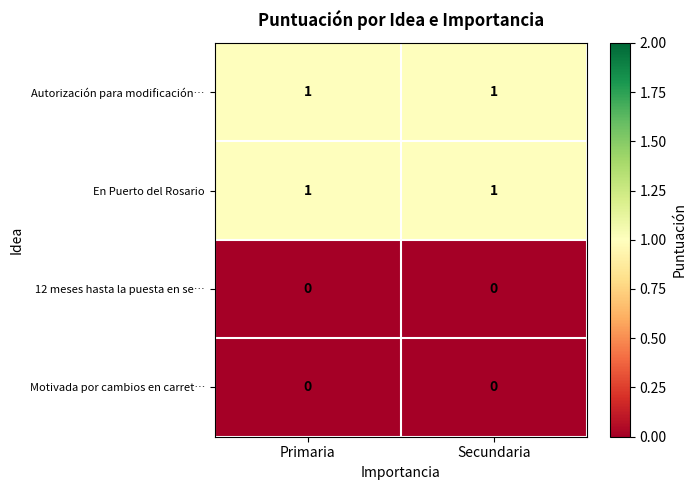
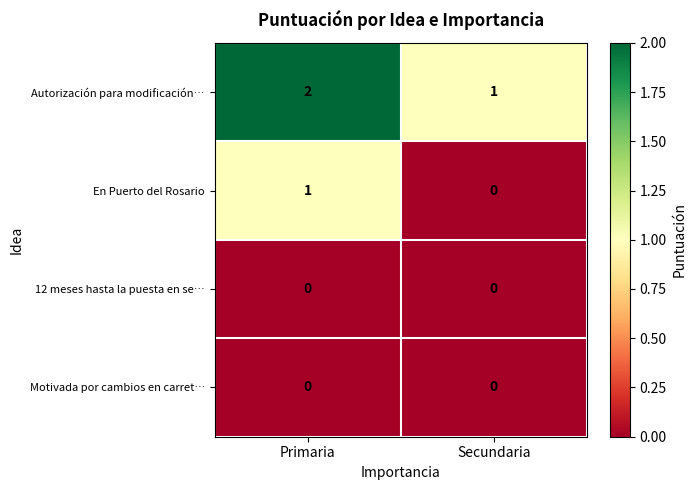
  {
    "Autorización para modificación…": {
-     "Primaria": 1,
+     "Primaria": 2,
      "Secundaria": 1
    },
    "En Puerto del Rosario": {
      "Primaria": 1,
-     "Secundaria": 1
+     "Secundaria": 0
    },
    "12 meses hasta la puesta en se…": {
      "Primaria": 0,
      "Secundaria": 0
    },
    "Motivada por cambios en carret…": {
      "Primaria": 0,
      "Secundaria": 0
    }
  }
